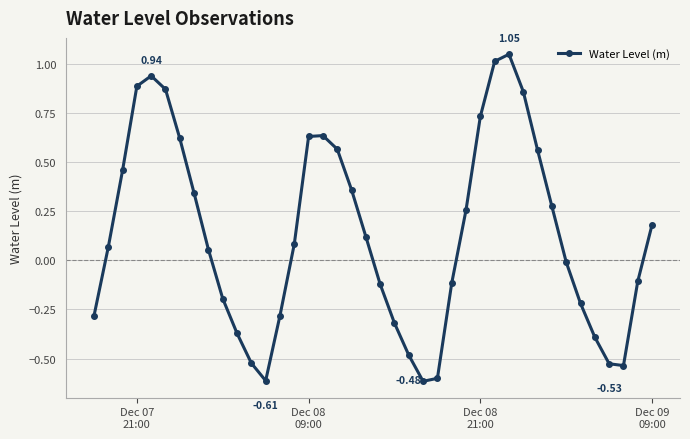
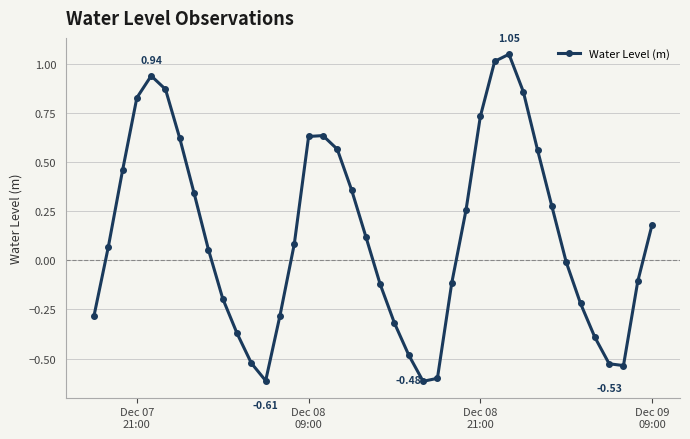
  {
-   "Dec 07 21:00": 0.88,
+   "Dec 07 21:00": 0.83,
    "Dec 08 09:00": 0.63,
    "Dec 08 21:00": 0.73,
    "Dec 09 09:00": 0.18
  }
